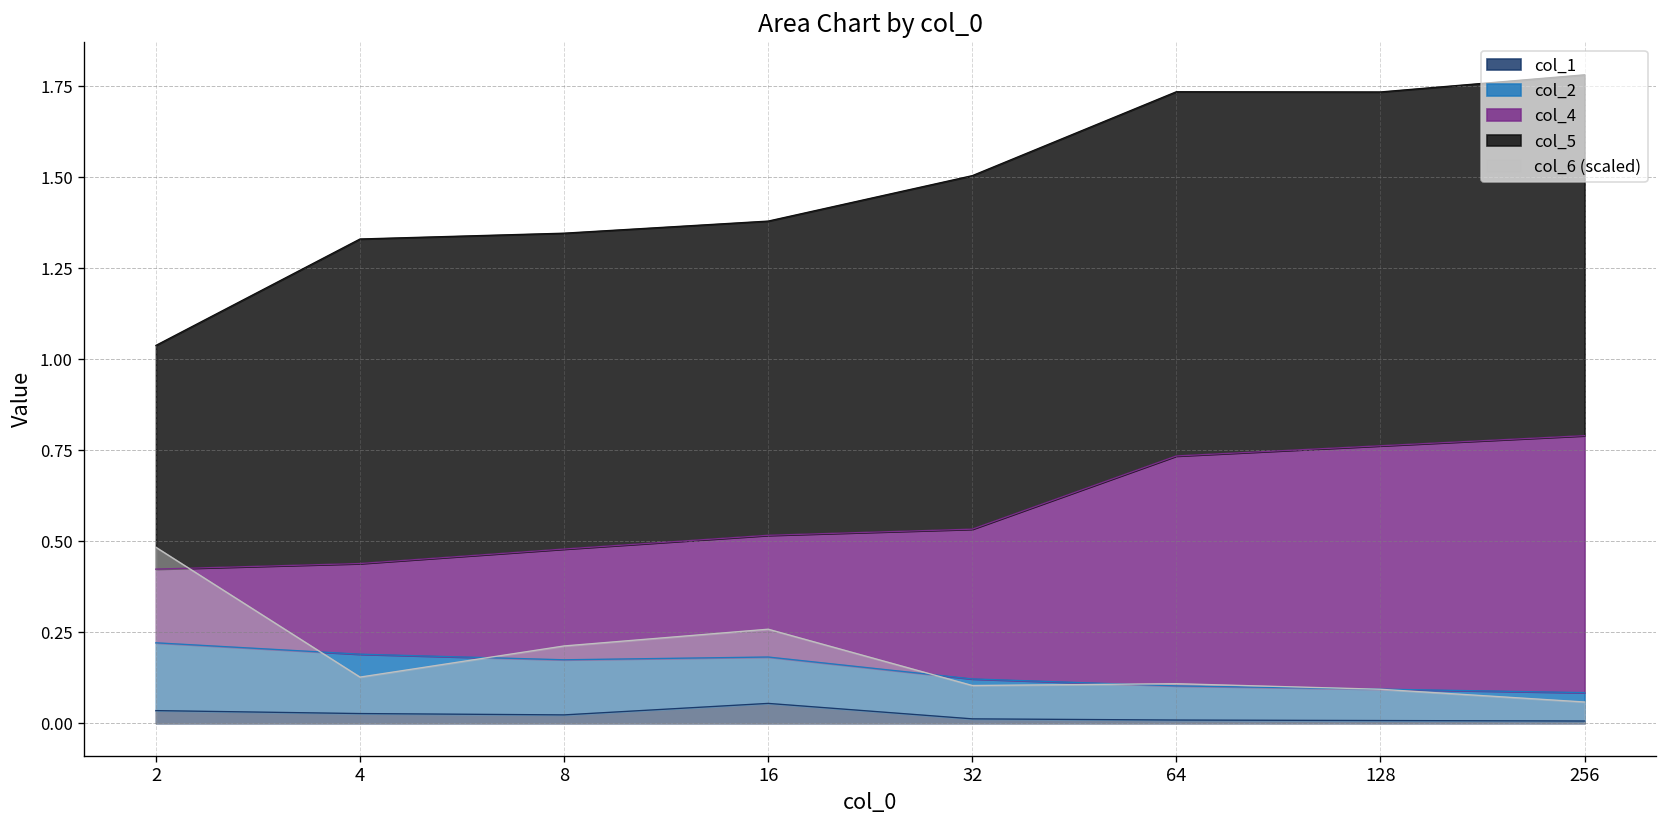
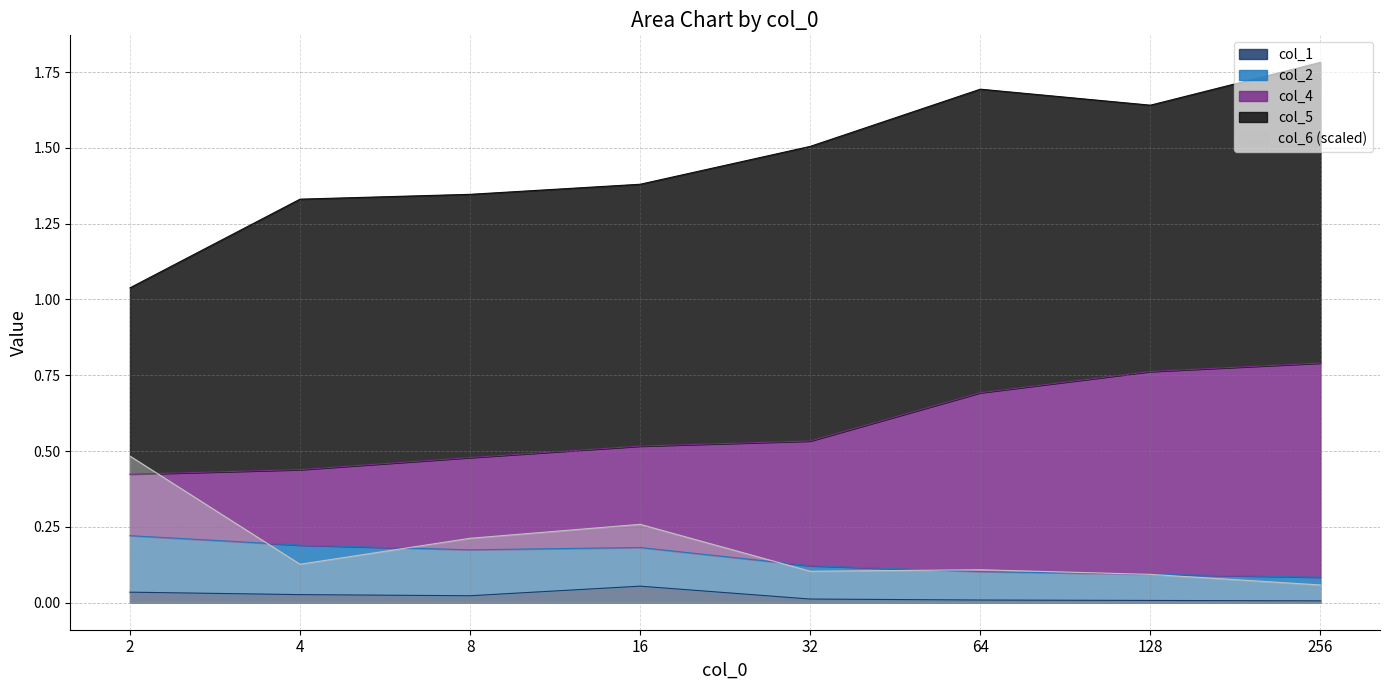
  {
    "col_1": {
      "2": 0.03,
      "4": 0.03,
      "8": 0.02,
      "16": 0.05,
      "32": 0.01,
      "64": 0.01,
      "128": 0.01,
      "256": 0.01
    },
    "col_2": {
      "2": 0.19,
      "4": 0.16,
      "8": 0.15,
      "16": 0.13,
      "32": 0.11,
      "256": 0.08
    },
    "col_4": {
      "2": 0.20,
      "4": 0.25,
      "8": 0.30,
      "16": 0.33,
      "32": 0.41,
-     "64": 0.63,
+     "64": 0.59,
      "128": 0.67,
      "256": 0.71
    },
    "col_5": {
      "2": 0.61,
      "4": 0.89,
      "8": 0.87,
      "16": 0.86,
      "32": 0.97,
      "64": 1.00,
-     "128": 0.97
+     "128": 0.88
    },
    "col_6 (scaled)": {
      "2": 0.48,
      "4": 0.13,
      "8": 0.21,
      "16": 0.26,
      "32": 0.10,
      "256": 0.06
    }
  }
